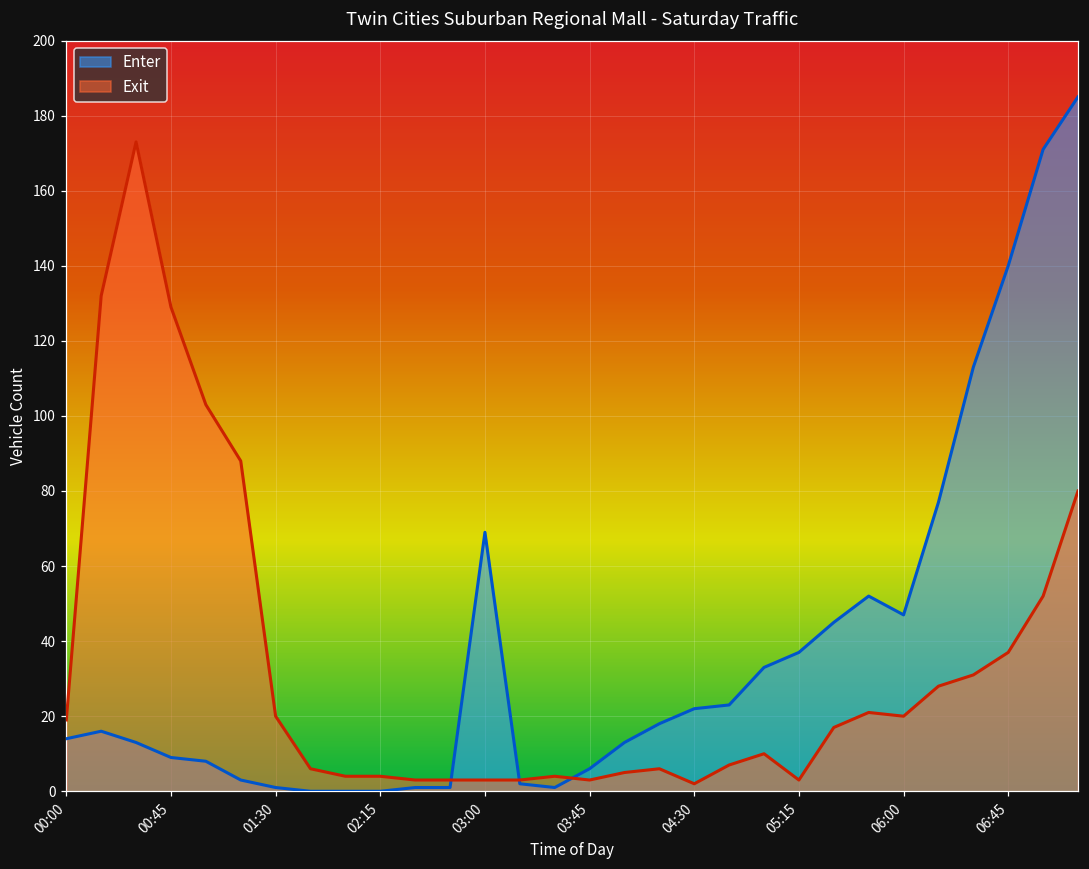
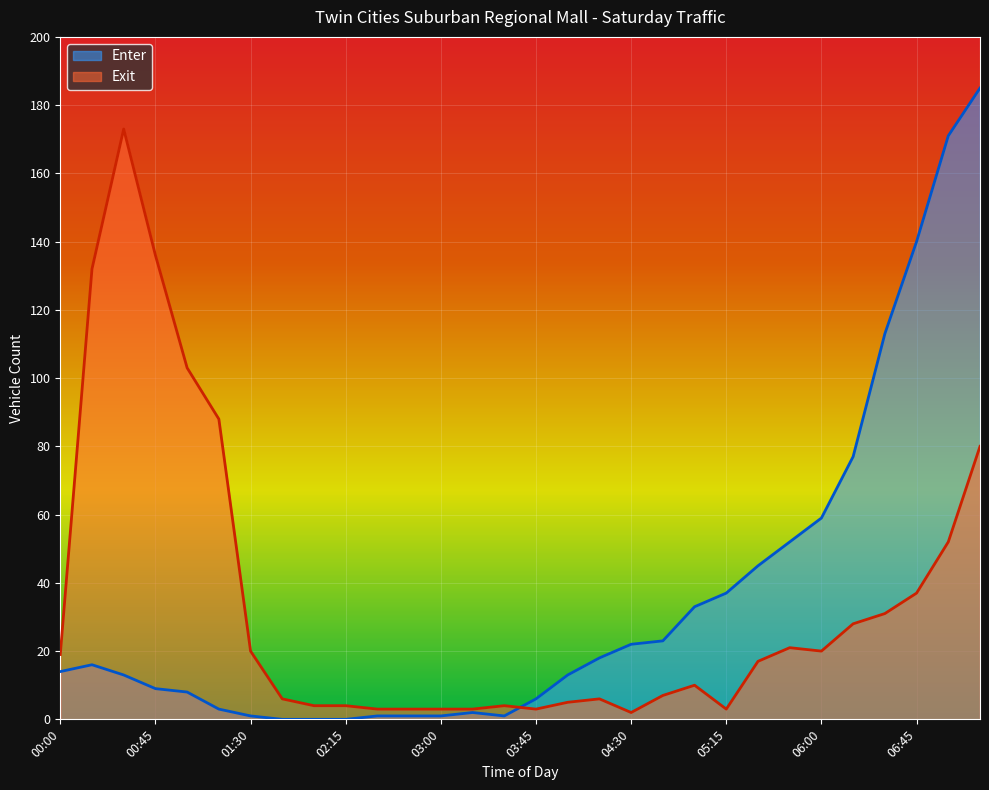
  {
    "Enter": {
      "00:00": 14,
      "00:45": 9,
      "01:30": 1,
      "02:15": 0,
-     "03:00": 69,
+     "03:00": 1,
      "03:45": 6,
      "04:30": 22,
      "05:15": 37,
-     "06:00": 47,
+     "06:00": 59,
      "06:45": 140
    },
    "Exit": {
      "00:00": 19,
-     "00:45": 129,
+     "00:45": 136,
      "01:30": 20,
      "02:15": 4,
      "03:00": 3,
      "03:45": 3,
      "04:30": 2,
      "05:15": 3,
      "06:00": 20,
      "06:45": 37
    }
  }
